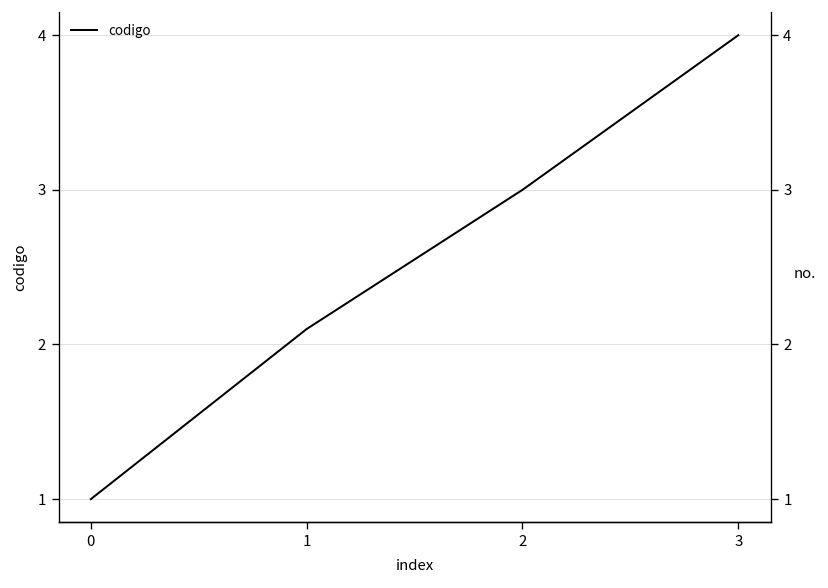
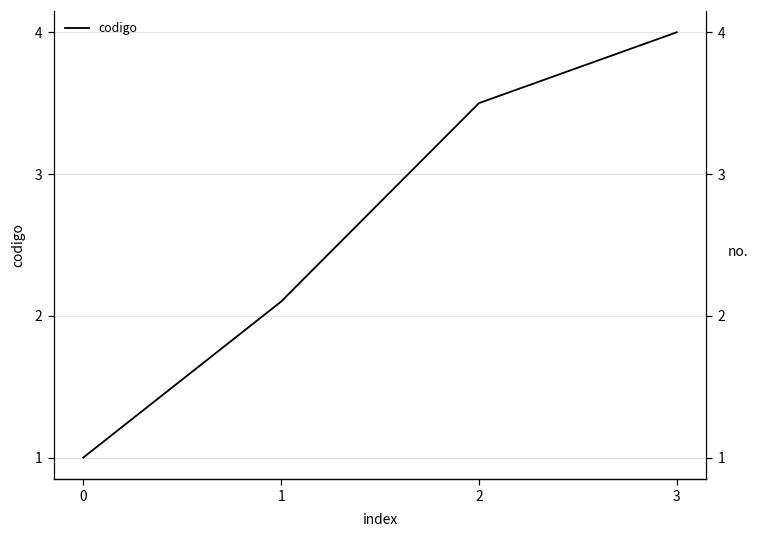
  {
    "0": 1.0,
    "1": 2.1,
-   "2": 3.0,
+   "2": 3.5,
    "3": 4.0
  }
